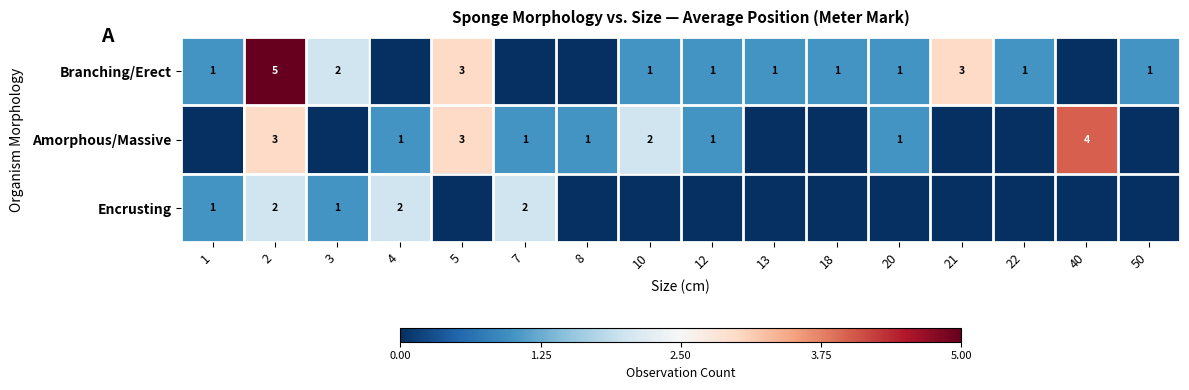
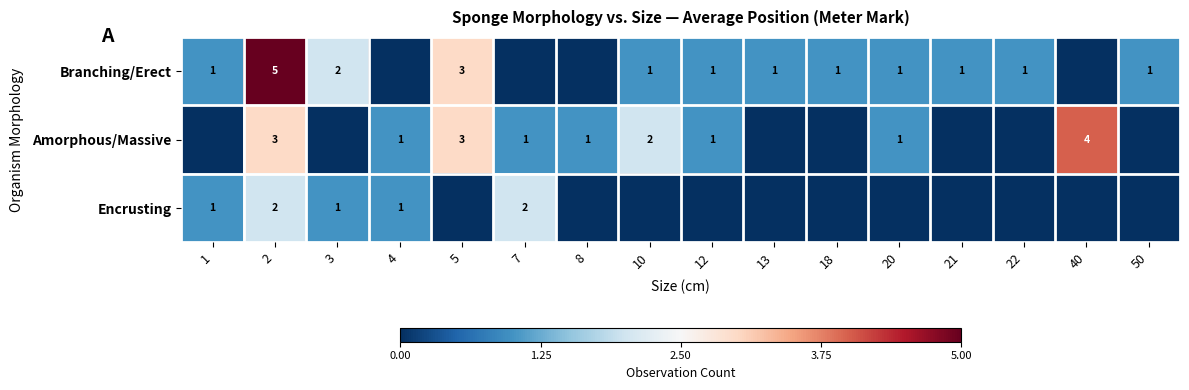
  {
    "Branching/Erect": {
      "1": 1,
      "2": 5,
      "3": 2,
      "5": 3,
      "10": 1,
      "12": 1,
      "13": 1,
      "18": 1,
      "20": 1,
-     "21": 3,
+     "21": 1,
      "22": 1,
      "50": 1
    },
    "Amorphous/Massive": {
      "2": 3,
      "4": 1,
      "5": 3,
      "7": 1,
      "8": 1,
      "10": 2,
      "12": 1,
      "20": 1,
      "40": 4
    },
    "Encrusting": {
      "1": 1,
      "2": 2,
      "3": 1,
-     "4": 2,
+     "4": 1,
      "7": 2
    }
  }
